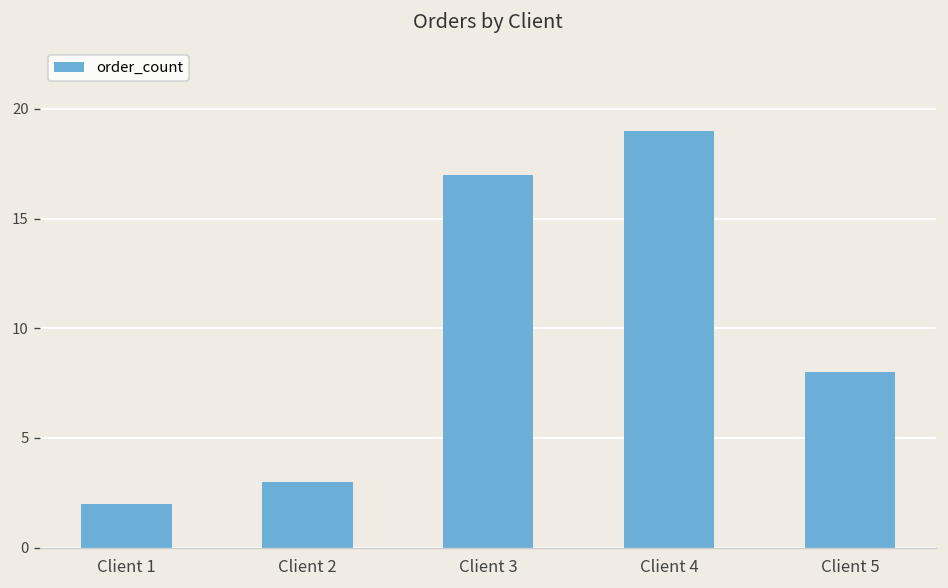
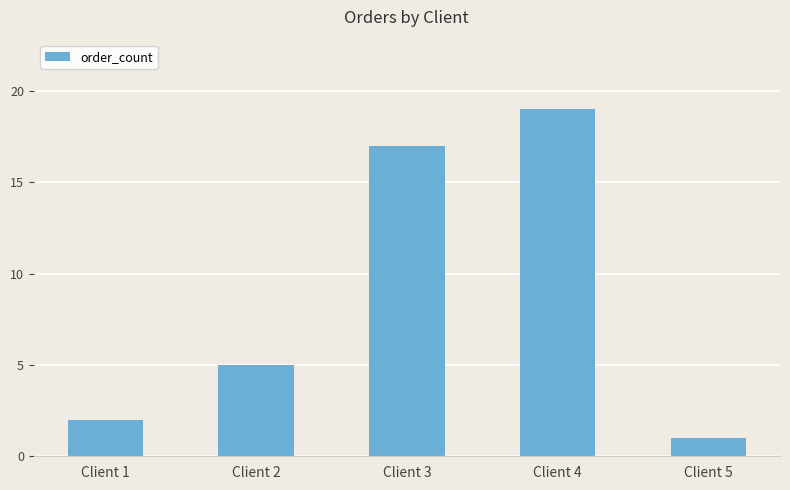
  {
    "Client 1": 2,
-   "Client 2": 3,
+   "Client 2": 5,
    "Client 3": 17,
    "Client 4": 19,
-   "Client 5": 8
+   "Client 5": 1
  }
